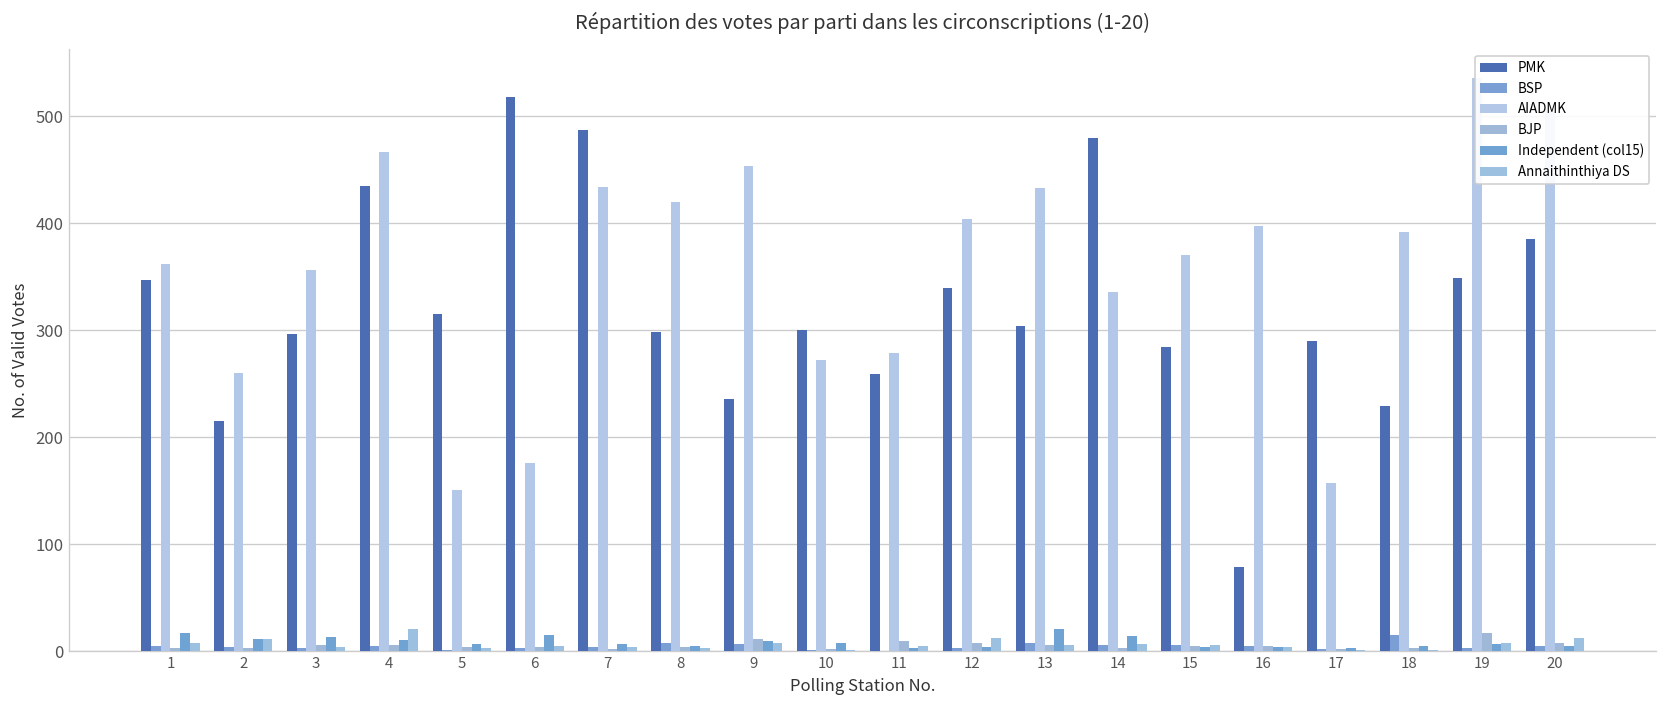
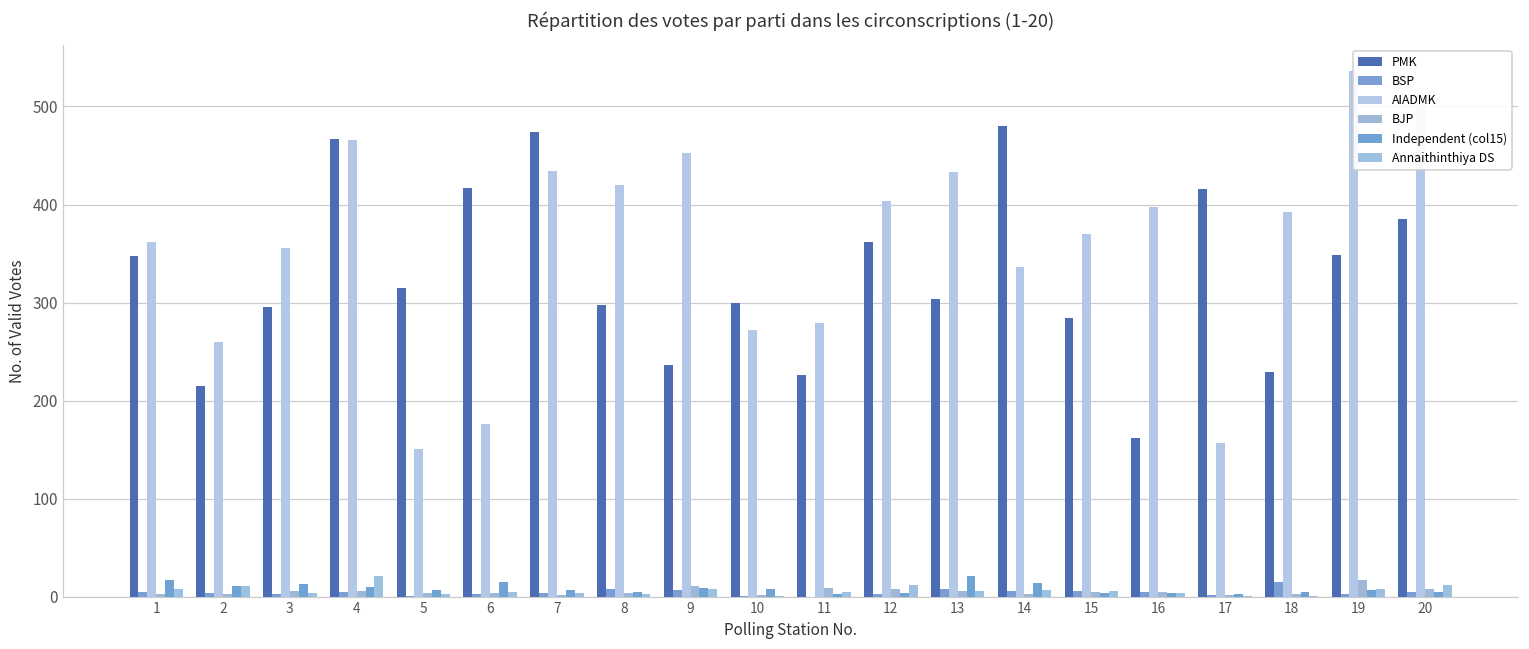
  {
    "PMK": {
      "1": 350,
      "2": 220,
      "3": 300,
-     "4": 440,
+     "4": 470,
      "5": 320,
-     "6": 520,
-     "7": 490,
+     "6": 420,
+     "7": 470,
      "8": 300,
      "9": 240,
      "10": 300,
-     "11": 260,
-     "12": 340,
+     "11": 230,
+     "12": 360,
      "13": 300,
      "14": 480,
      "15": 280,
-     "16": 80,
-     "17": 290,
+     "16": 160,
+     "17": 420,
      "18": 230,
      "19": 350,
      "20": 390
    }
  }
